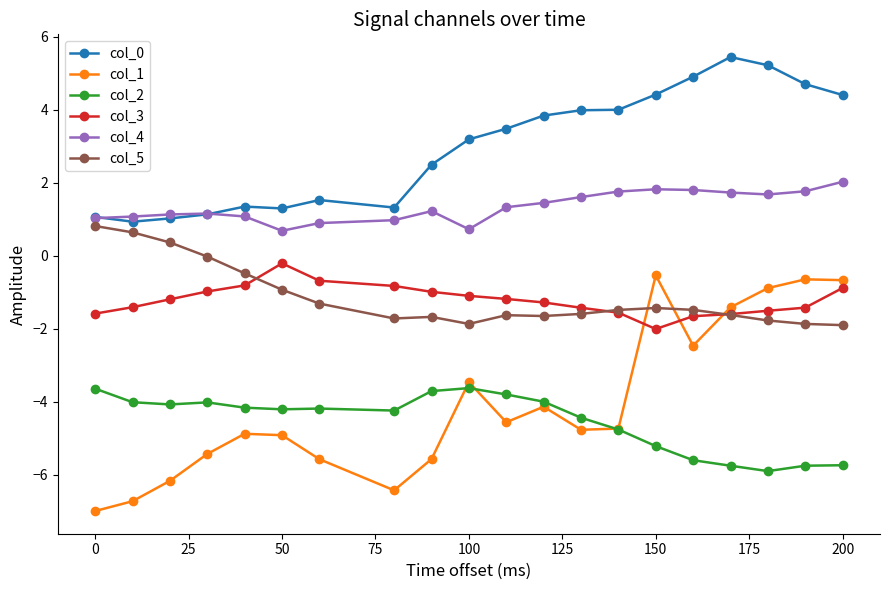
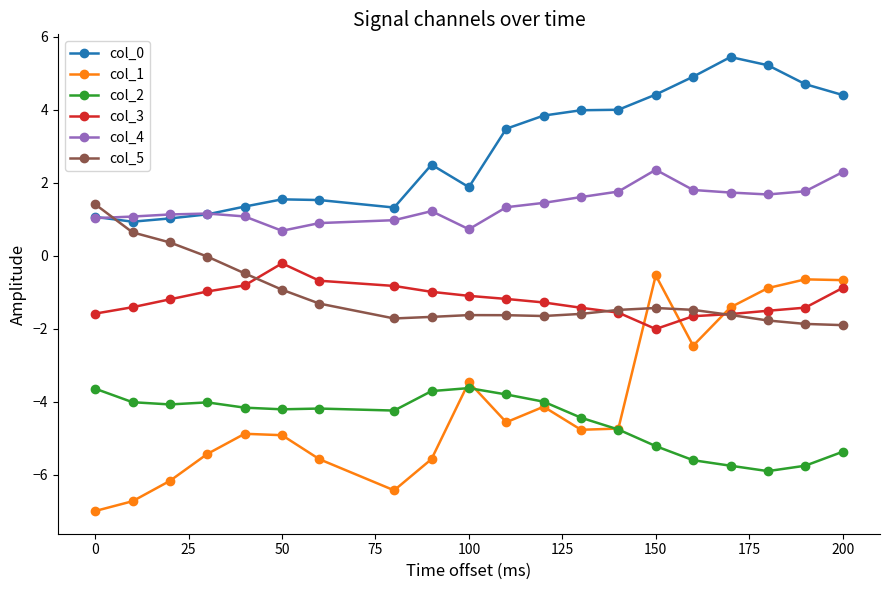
  {
    "col_0": {
-     "50": 1.3,
-     "100": 3.2,
+     "50": 1.6,
+     "100": 1.9,
      "150": 4.4,
      "200": 4.4
    },
    "col_1": {
      "0": -7.0,
      "50": -4.9,
      "100": -3.5,
      "150": -0.5,
      "200": -0.7
    },
    "col_2": {
      "0": -3.6,
      "50": -4.2,
      "100": -3.6,
      "150": -5.2,
-     "200": -5.7
+     "200": -5.4
    },
    "col_3": {
      "0": -1.6,
      "50": -0.2,
      "100": -1.1,
      "150": -2.0,
      "200": -0.9
    },
    "col_4": {
      "50": 0.7,
      "100": 0.7,
-     "150": 1.8,
-     "200": 2.0
+     "150": 2.4,
+     "200": 2.3
    },
    "col_5": {
-     "0": 0.8,
+     "0": 1.4,
      "50": -0.9,
-     "100": -1.9,
+     "100": -1.6,
      "150": -1.4,
      "200": -1.9
    }
  }
